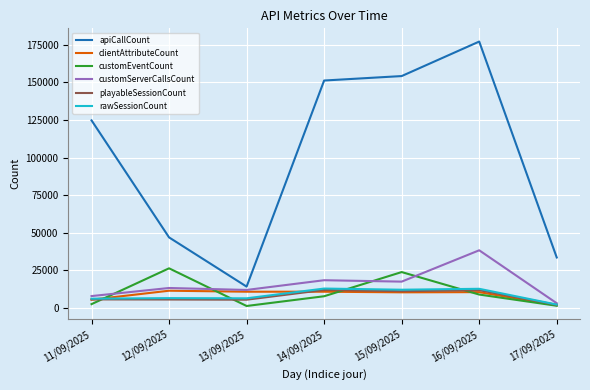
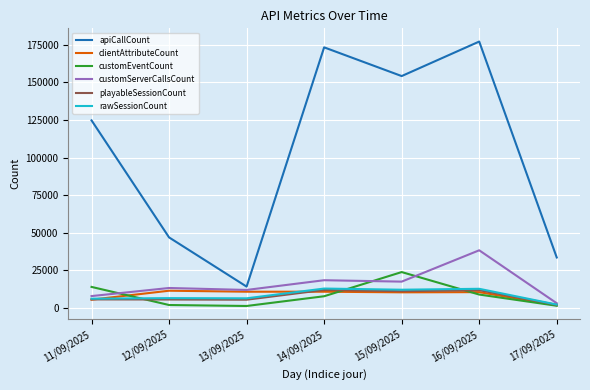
  {
    "apiCallCount": {
      "11/09/2025": 125000,
      "12/09/2025": 47000,
      "13/09/2025": 14000,
-     "14/09/2025": 151000,
+     "14/09/2025": 173000,
      "15/09/2025": 154000,
      "16/09/2025": 177000,
      "17/09/2025": 33000
    },
    "clientAttributeCount": {
      "12/09/2025": 11000
    },
    "customEventCount": {
-     "11/09/2025": 2000,
-     "12/09/2025": 26000,
+     "11/09/2025": 14000,
+     "12/09/2025": 2000,
      "13/09/2025": 1000,
      "14/09/2025": 8000,
      "15/09/2025": 24000
    },
    "customServerCallsCount": {
      "11/09/2025": 8000,
      "12/09/2025": 13000,
      "14/09/2025": 18000,
      "15/09/2025": 17000,
      "16/09/2025": 38000
    }
  }
